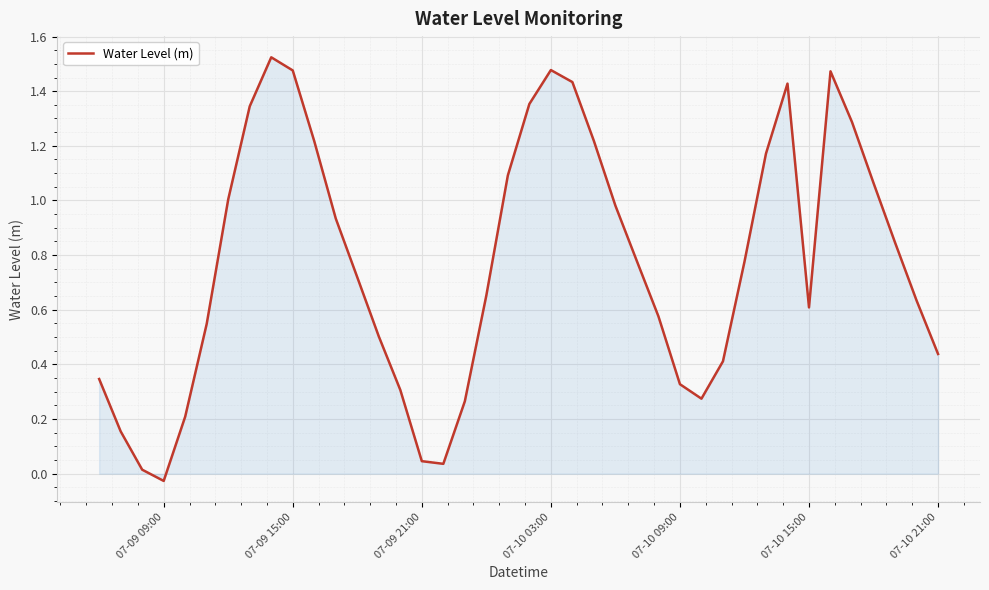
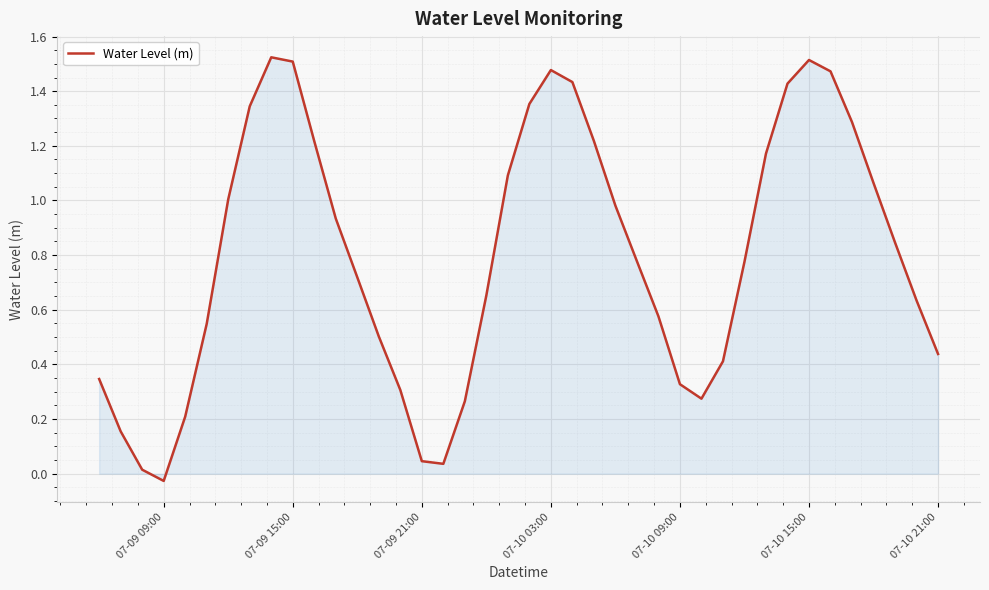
  {
    "Water Level (m)": {
      "07-09 09:00": -0.03,
-     "07-09 15:00": 1.48,
-     "07-10 15:00": 0.61
+     "07-09 15:00": 1.51,
+     "07-10 15:00": 1.51
    }
  }
